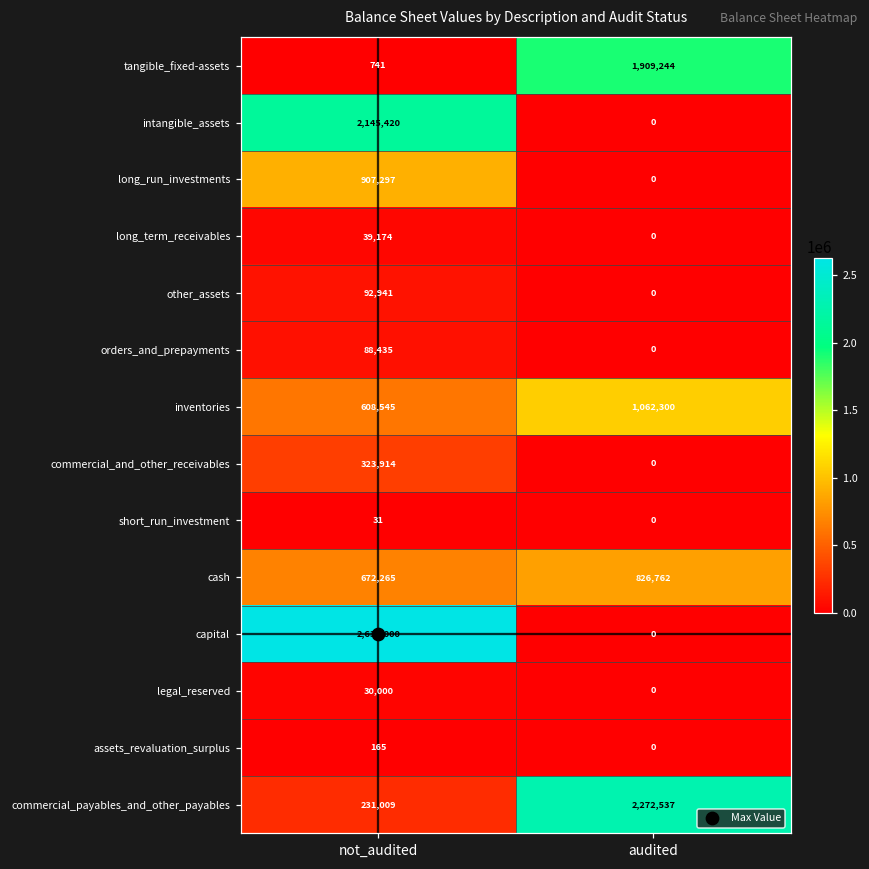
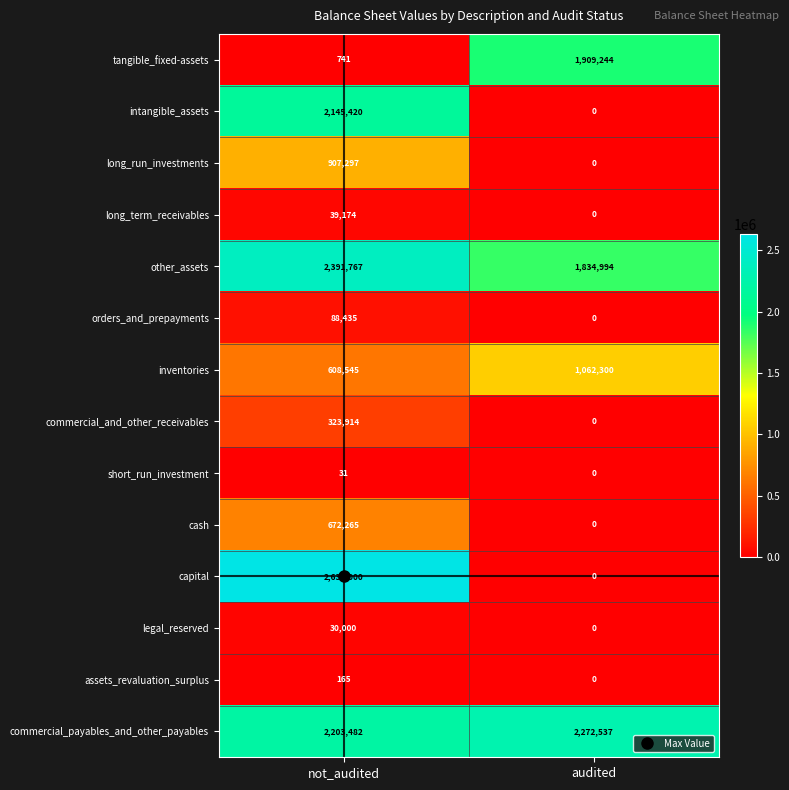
  {
    "tangible_fixed-assets": {
      "not_audited": "741",
      "audited": "1,909,244"
    },
    "intangible_assets": {
      "not_audited": "2,145,420",
      "audited": "0"
    },
    "long_run_investments": {
      "not_audited": "907,297",
      "audited": "0"
    },
    "long_term_receivables": {
      "not_audited": "39,174",
      "audited": "0"
    },
    "other_assets": {
-     "not_audited": "92,941",
-     "audited": "0"
+     "not_audited": "2,391,767",
+     "audited": "1,834,994"
    },
    "orders_and_prepayments": {
      "not_audited": "88,435",
      "audited": "0"
    },
    "inventories": {
      "not_audited": "608,545",
      "audited": "1,062,300"
    },
    "commercial_and_other_receivables": {
      "not_audited": "323,914",
      "audited": "0"
    },
    "short_run_investment": {
      "not_audited": "31",
      "audited": "0"
    },
    "cash": {
      "not_audited": "672,265",
-     "audited": "826,762"
+     "audited": "0"
    },
    "capital": {
      "audited": "0"
    },
    "legal_reserved": {
      "not_audited": "30,000",
      "audited": "0"
    },
    "assets_revaluation_surplus": {
      "not_audited": "165",
      "audited": "0"
    },
    "commercial_payables_and_other_payables": {
-     "not_audited": "231,009",
+     "not_audited": "2,203,482",
      "audited": "2,272,537"
    }
  }
